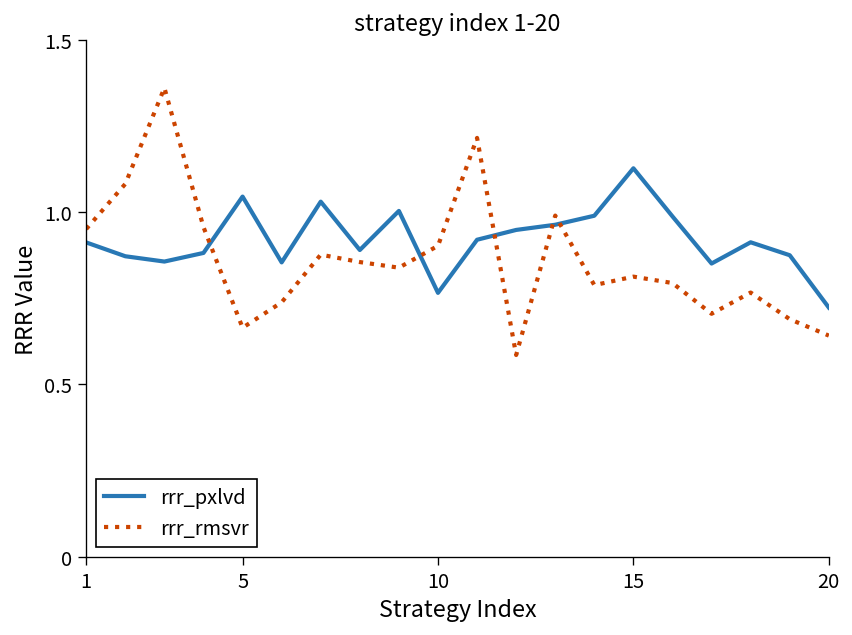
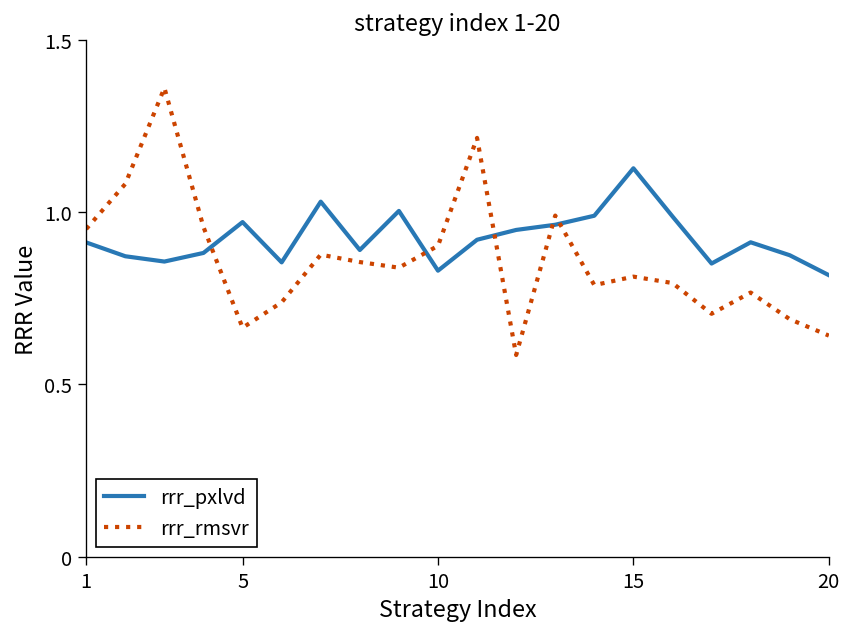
  {
    "rrr_pxlvd": {
      "1": 0.91,
-     "5": 1.05,
-     "10": 0.77,
+     "5": 0.97,
+     "10": 0.83,
      "15": 1.13,
-     "20": 0.72
+     "20": 0.82
    },
    "rrr_rmsvr": {
      "1": 0.95,
      "5": 0.66,
      "10": 0.90,
      "15": 0.81,
      "20": 0.64
    }
  }
